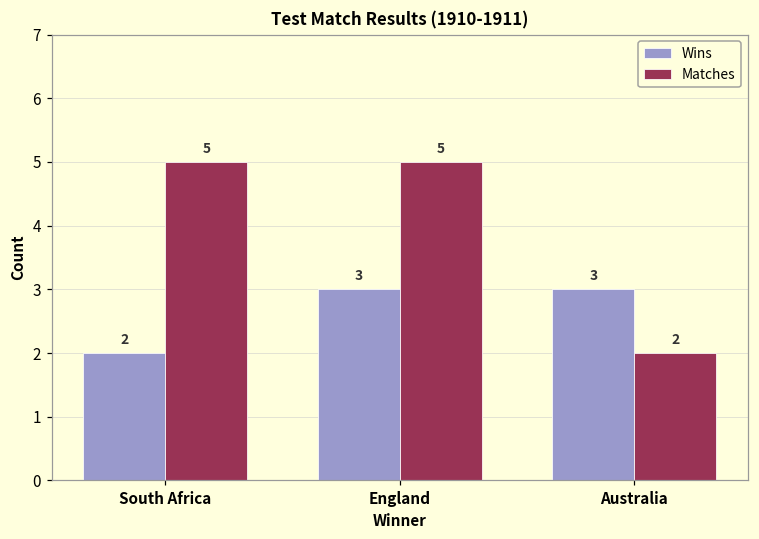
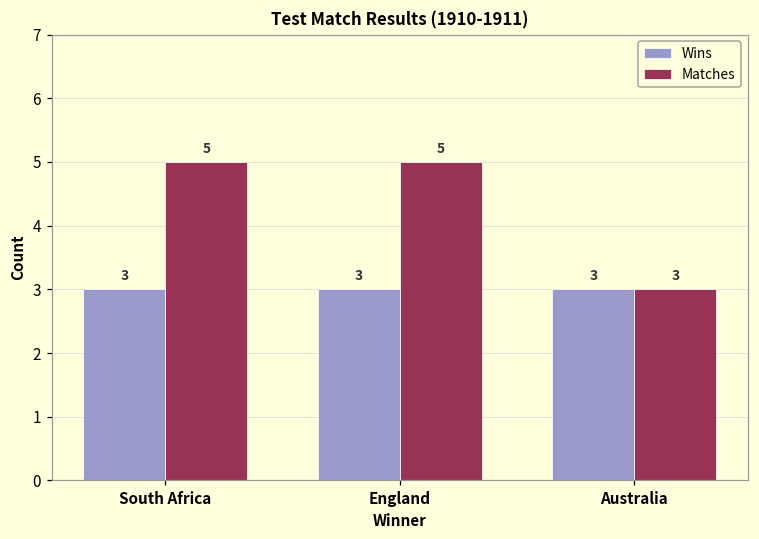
  {
    "Wins": {
-     "South Africa": 2,
+     "South Africa": 3,
      "England": 3,
      "Australia": 3
    },
    "Matches": {
      "South Africa": 5,
      "England": 5,
-     "Australia": 2
+     "Australia": 3
    }
  }
